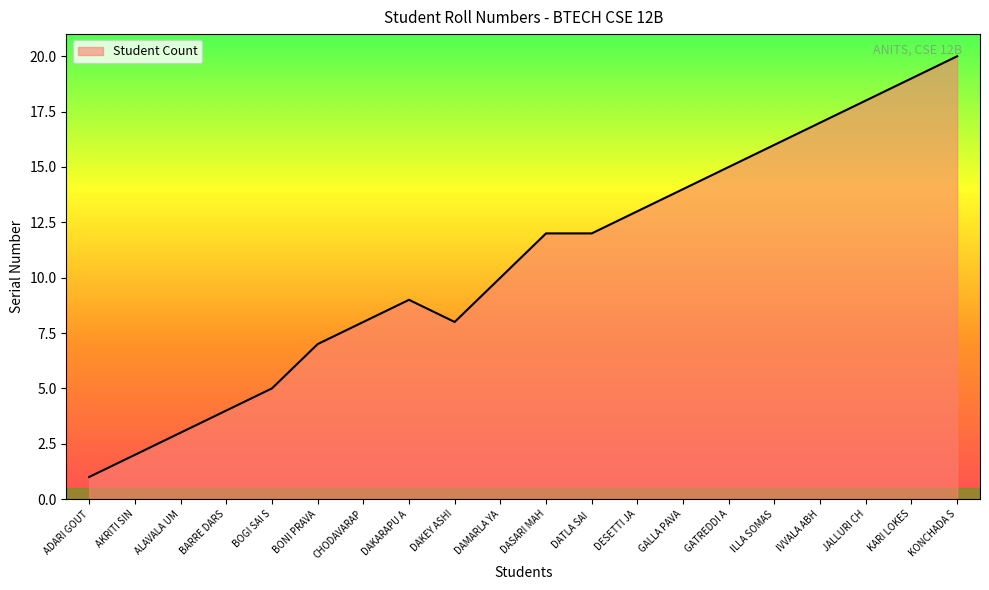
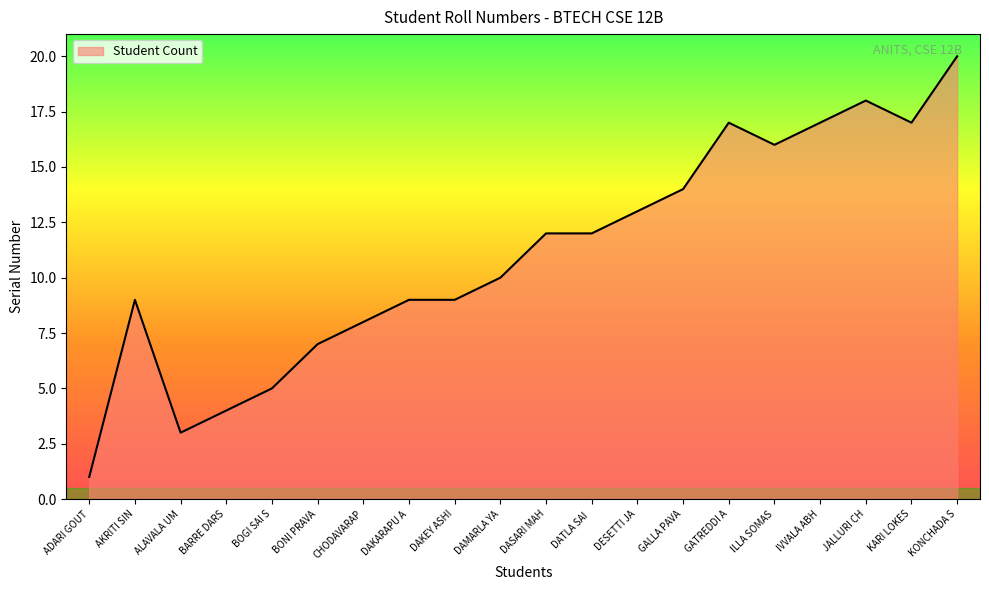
  {
    "ADARI GOUT": 1,
-   "AKRITI SIN": 2,
+   "AKRITI SIN": 9,
    "ALAVALA UM": 3,
    "BARRE DARS": 4,
    "BOGI SAI S": 5,
    "BONI PRAVA": 7,
    "CHODAVARAP": 8,
    "DAKARAPU A": 9,
-   "DAKEY ASHI": 8,
+   "DAKEY ASHI": 9,
    "DAMARLA YA": 10,
    "DASARI MAH": 12,
    "DATLA SAI": 12,
    "DESETTI JA": 13,
    "GALLA PAVA": 14,
-   "GATREDDI A": 15,
+   "GATREDDI A": 17,
    "ILLA SOMAS": 16,
    "IVVALA ABH": 17,
    "JALLURI CH": 18,
-   "KARI LOKES": 19
+   "KARI LOKES": 17
  }
